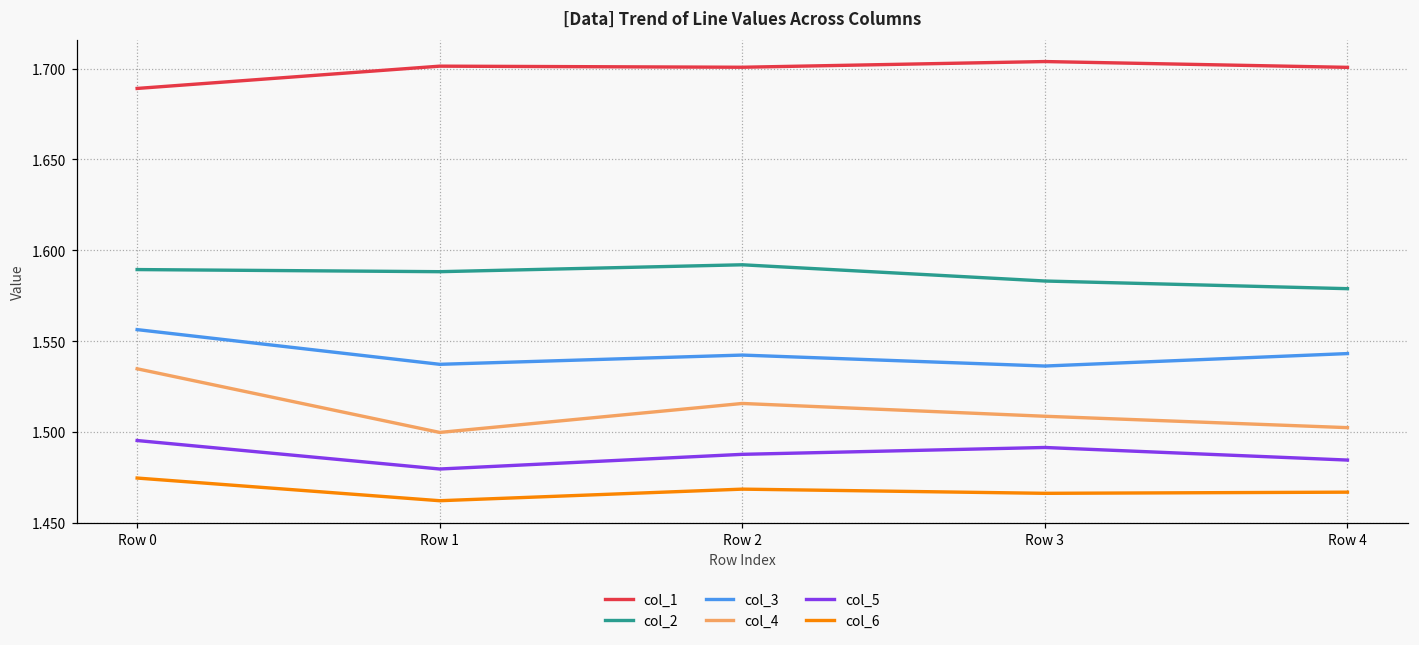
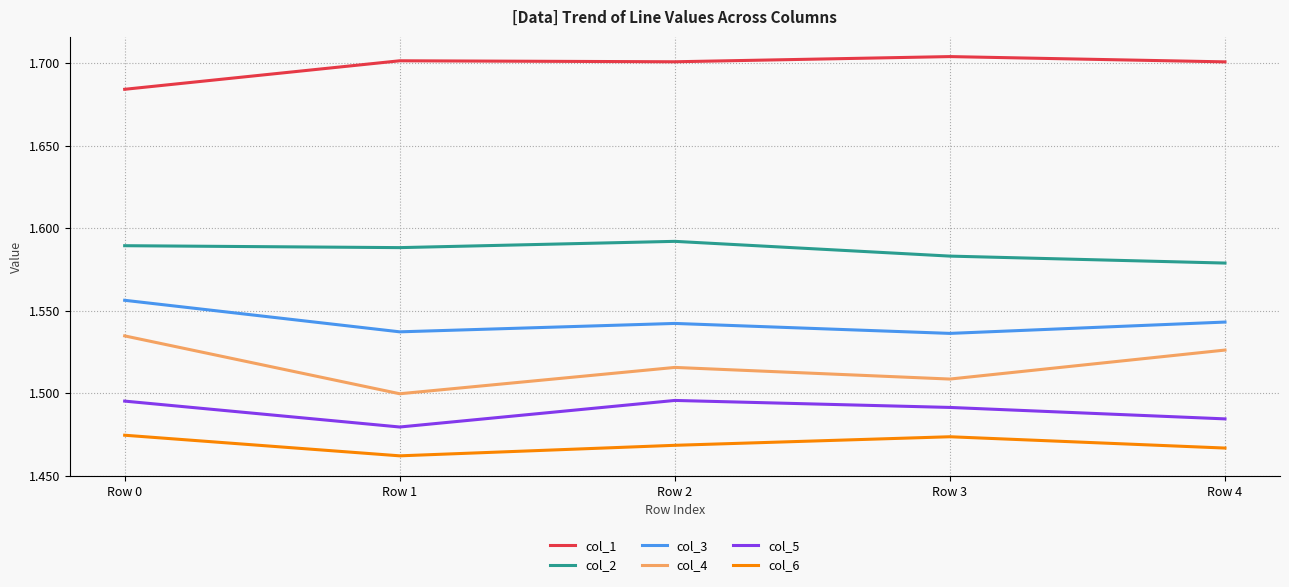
  {
    "col_1": {
-     "Row 0": 1.689,
+     "Row 0": 1.684,
      "Row 1": 1.701,
      "Row 2": 1.701,
      "Row 3": 1.704,
      "Row 4": 1.701
    },
    "col_2": {
      "Row 0": 1.589,
      "Row 1": 1.588,
      "Row 2": 1.592,
      "Row 3": 1.583,
      "Row 4": 1.579
    },
    "col_3": {
      "Row 0": 1.556,
      "Row 1": 1.537,
      "Row 2": 1.542,
      "Row 3": 1.536,
      "Row 4": 1.543
    },
    "col_4": {
      "Row 0": 1.535,
      "Row 1": 1.500,
      "Row 2": 1.516,
      "Row 3": 1.509,
-     "Row 4": 1.502
+     "Row 4": 1.526
    },
    "col_5": {
      "Row 0": 1.495,
      "Row 1": 1.480,
-     "Row 2": 1.488,
+     "Row 2": 1.496,
      "Row 3": 1.491,
      "Row 4": 1.484
    },
    "col_6": {
      "Row 0": 1.475,
      "Row 1": 1.462,
      "Row 2": 1.468,
-     "Row 3": 1.466,
+     "Row 3": 1.474,
      "Row 4": 1.467
    }
  }
